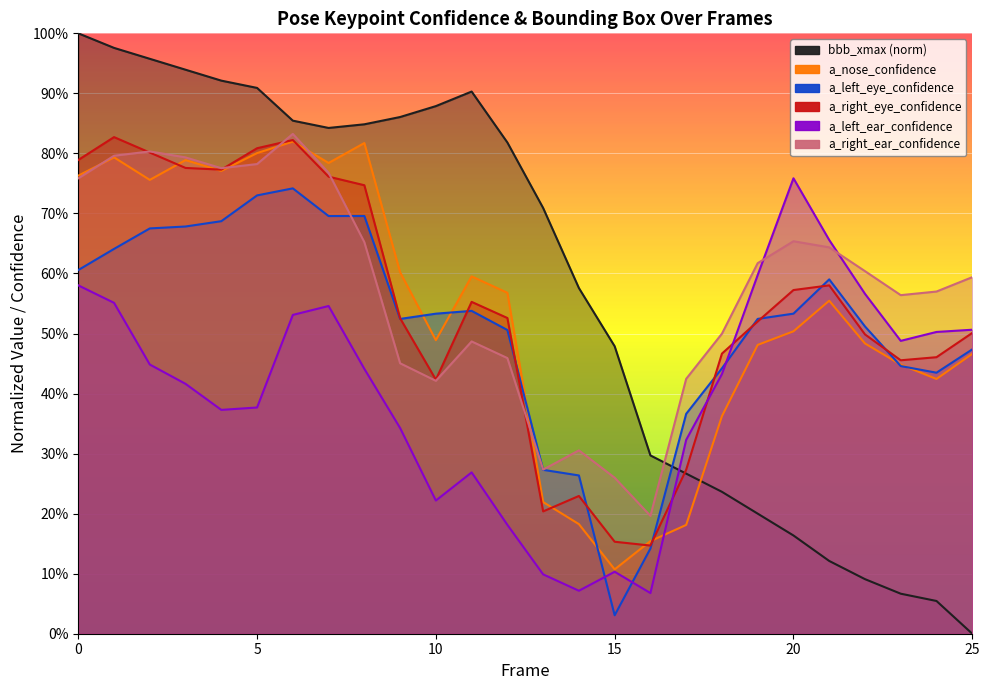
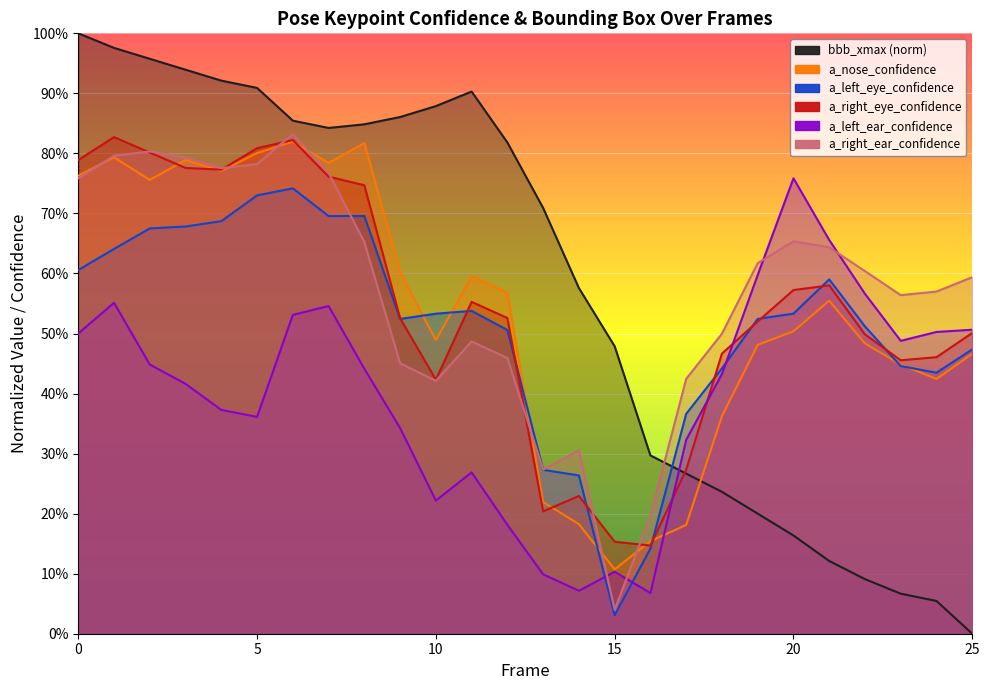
  {
    "bbb_xmax (norm)": {
      "0": "100%",
      "5": "91%",
      "10": "88%",
      "15": "48%",
      "20": "16%",
      "25": "0%"
    },
    "a_left_eye_confidence": {
      "0": "61%",
      "5": "73%",
      "10": "53%",
      "15": "3%",
      "20": "53%",
      "25": "47%"
    },
    "a_left_ear_confidence": {
-     "0": "58%",
-     "5": "38%",
+     "0": "50%",
+     "5": "36%",
      "10": "22%",
      "20": "76%",
      "25": "51%"
    },
    "a_right_ear_confidence": {
      "0": "76%",
      "5": "78%",
-     "15": "26%",
+     "15": "4%",
      "20": "65%",
      "25": "59%"
    }
  }
